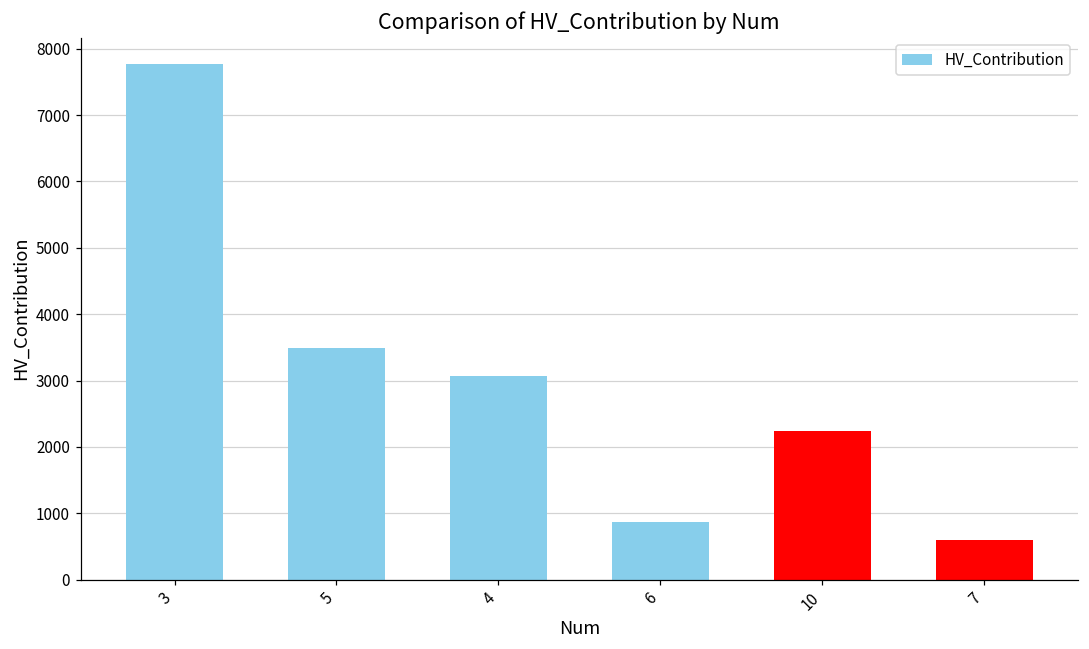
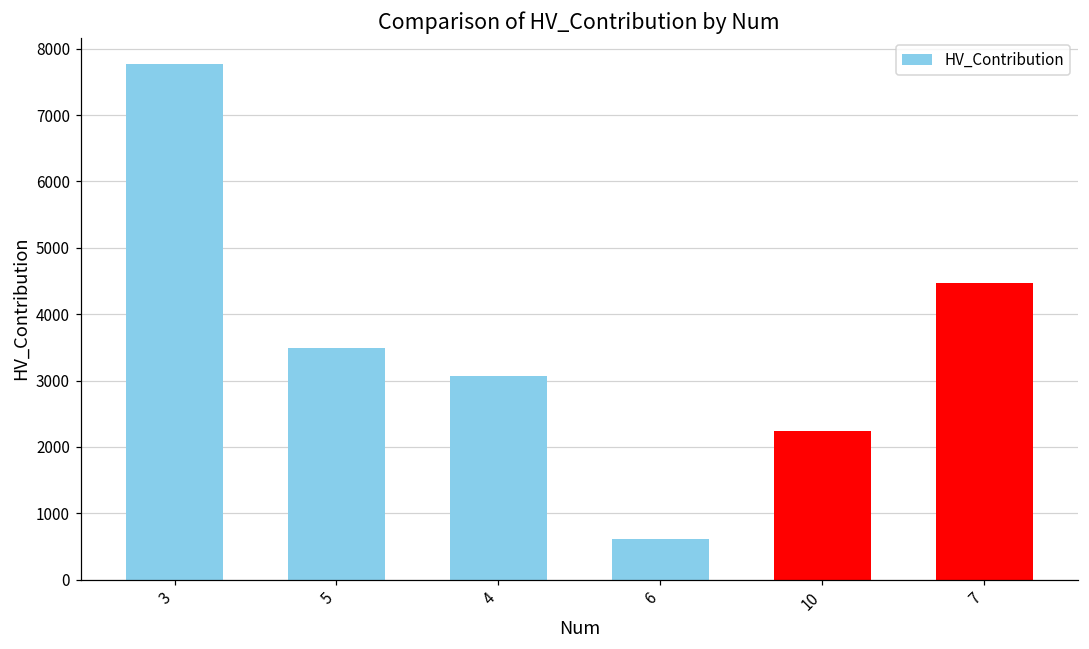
  {
    "3": 7800,
    "5": 3500,
    "4": 3100,
-   "6": 900,
+   "6": 600,
    "10": 2200,
-   "7": 600
+   "7": 4500
  }
